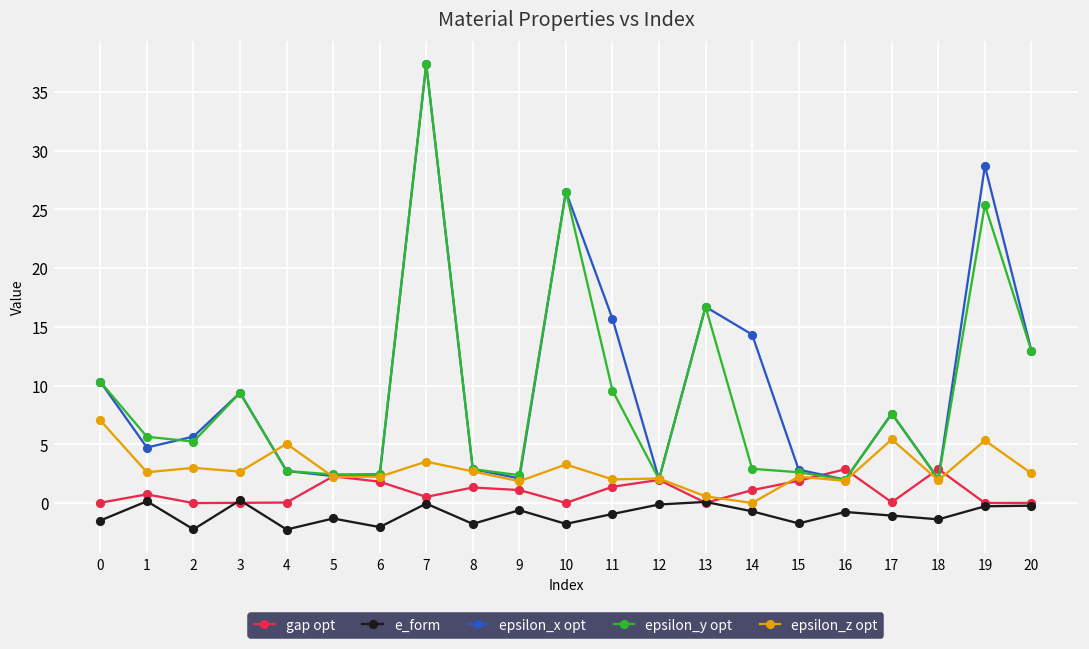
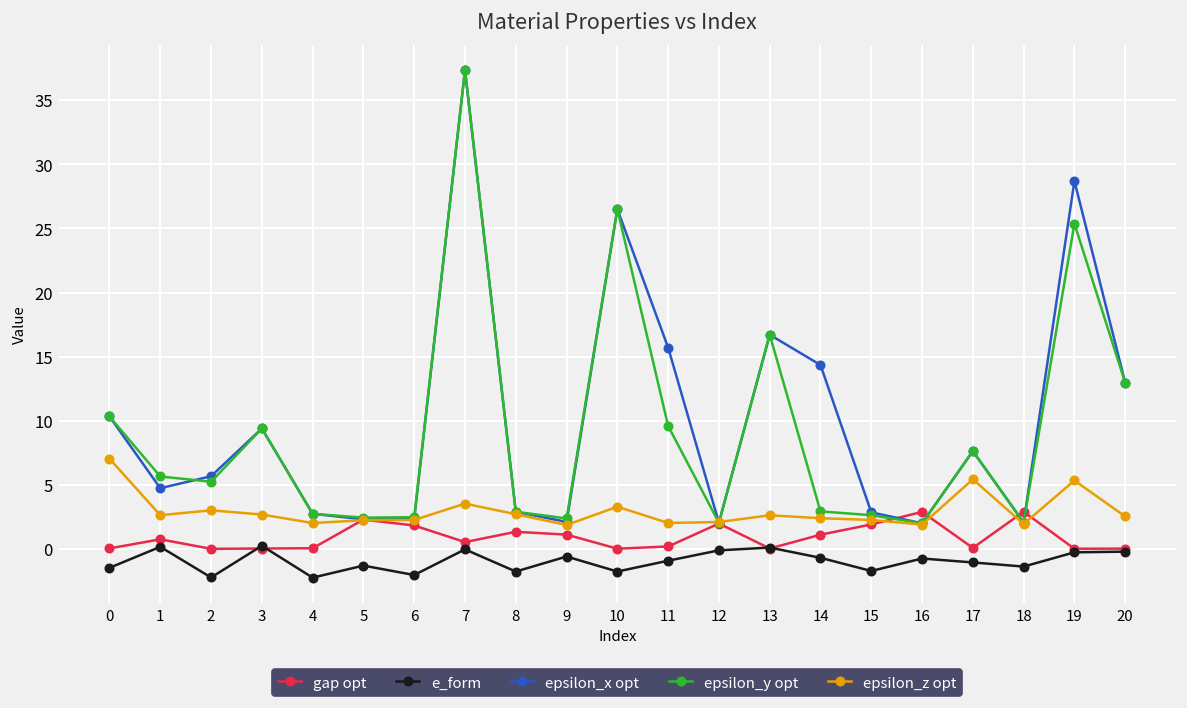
  {
    "gap opt": {
      "0": 0.0,
      "1": 0.7,
      "2": 0.0,
      "4": 0.0,
      "6": 1.8,
      "7": 0.5,
      "8": 1.3,
      "9": 1.1,
      "10": 0.0,
-     "11": 1.4,
+     "11": 0.2,
      "14": 1.1,
      "15": 1.9,
      "16": 2.9,
      "17": 0.1,
      "18": 2.9,
      "19": 0.0
    },
    "e_form": {
      "0": -1.5,
      "1": 0.2,
      "2": -2.2,
      "4": -2.2,
      "5": -1.3,
      "6": -2.0,
      "7": 0.0,
      "8": -1.8,
      "9": -0.6,
      "10": -1.8,
      "11": -0.9,
      "12": -0.1,
      "14": -0.7,
      "15": -1.7,
      "16": -0.8,
      "17": -1.1,
      "18": -1.4,
      "19": -0.3
    },
    "epsilon_x opt": {
      "1": 4.7,
      "2": 5.7,
      "9": 2.1,
      "11": 15.7,
      "14": 14.3,
      "19": 28.7
    },
    "epsilon_y opt": {
      "1": 5.6,
      "2": 5.2,
      "9": 2.4,
      "11": 9.6,
      "14": 2.9,
      "19": 25.4
    },
    "epsilon_z opt": {
      "0": 7.0,
      "1": 2.6,
      "2": 3.0,
      "3": 2.7,
-     "4": 5.0,
+     "4": 2.0,
      "7": 3.5,
      "9": 1.9,
      "10": 3.3,
      "11": 2.0,
-     "13": 0.6,
-     "14": 0.0,
+     "13": 2.6,
+     "14": 2.4,
      "15": 2.3,
      "17": 5.4,
      "19": 5.3,
      "20": 2.5
    }
  }
